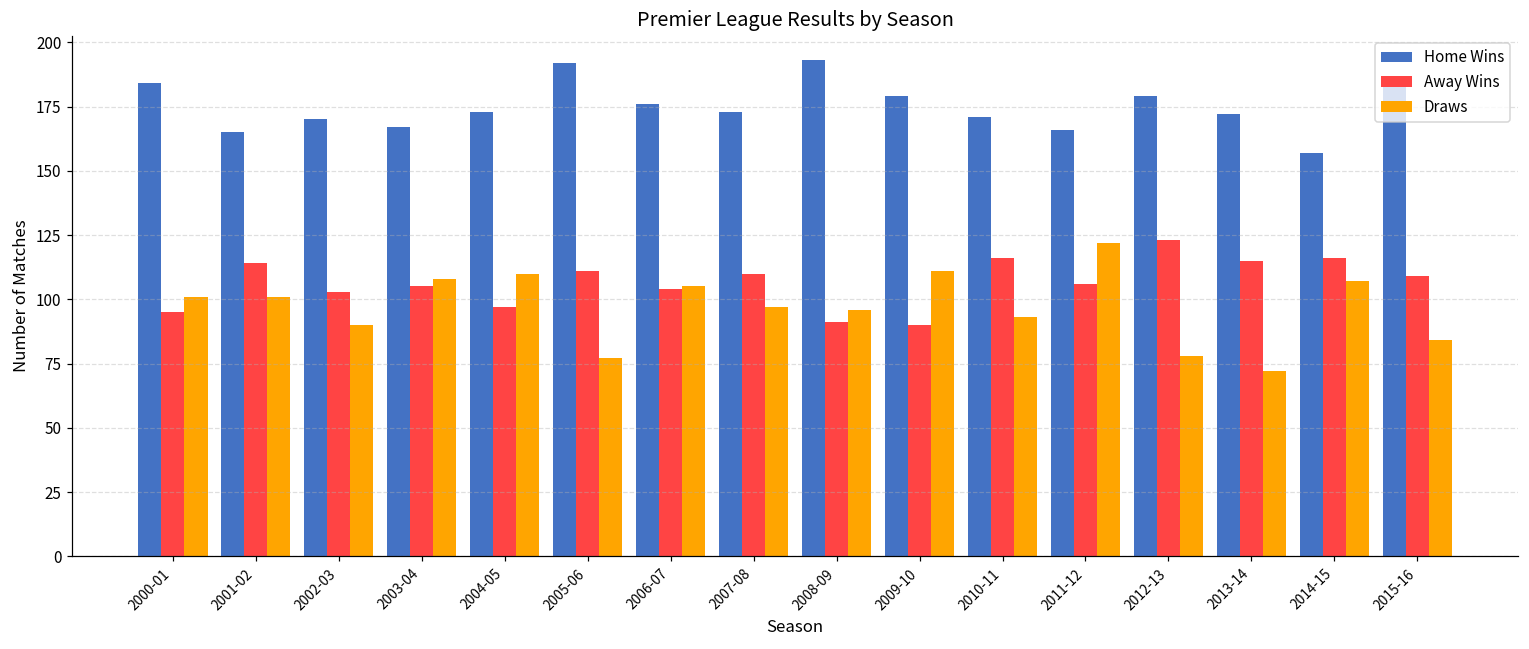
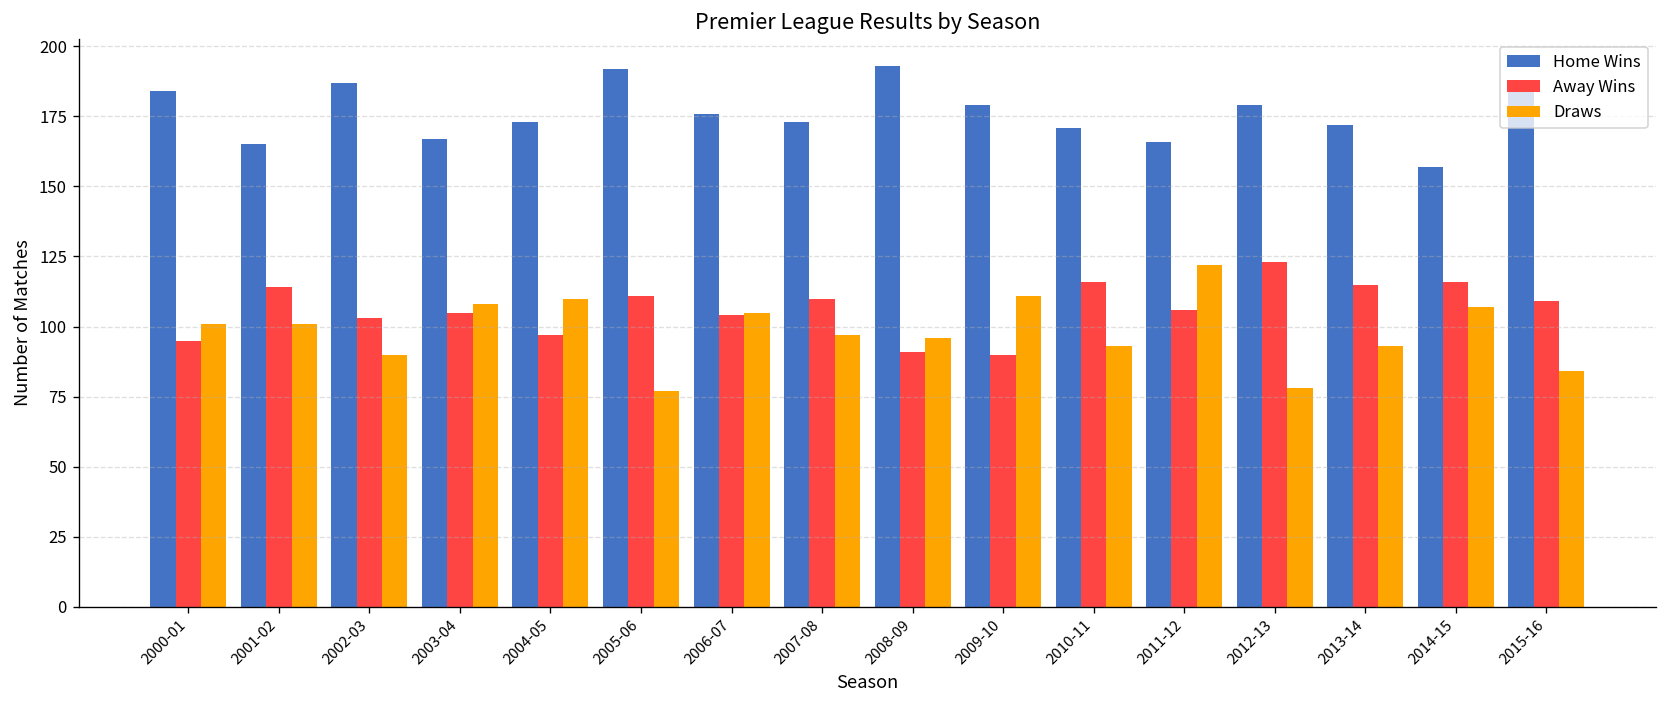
  {
    "Home Wins": {
      "2000-01": 184,
      "2001-02": 165,
-     "2002-03": 170,
+     "2002-03": 187,
      "2003-04": 167,
      "2004-05": 173,
      "2005-06": 192,
      "2006-07": 176,
      "2007-08": 173,
      "2008-09": 193,
      "2009-10": 179,
      "2010-11": 171,
      "2011-12": 166,
      "2012-13": 179,
      "2013-14": 172,
      "2014-15": 157
    },
    "Away Wins": {
      "2000-01": 95,
      "2001-02": 114,
      "2002-03": 103,
      "2003-04": 105,
      "2004-05": 97,
      "2005-06": 111,
      "2006-07": 104,
      "2007-08": 110,
      "2008-09": 91,
      "2009-10": 90,
      "2010-11": 116,
      "2011-12": 106,
      "2012-13": 123,
      "2013-14": 115,
      "2014-15": 116,
      "2015-16": 109
    },
    "Draws": {
      "2000-01": 101,
      "2001-02": 101,
      "2002-03": 90,
      "2003-04": 108,
      "2004-05": 110,
      "2005-06": 77,
      "2006-07": 105,
      "2007-08": 97,
      "2008-09": 96,
      "2009-10": 111,
      "2010-11": 93,
      "2011-12": 122,
      "2012-13": 78,
-     "2013-14": 72,
+     "2013-14": 93,
      "2014-15": 107,
      "2015-16": 84
    }
  }
